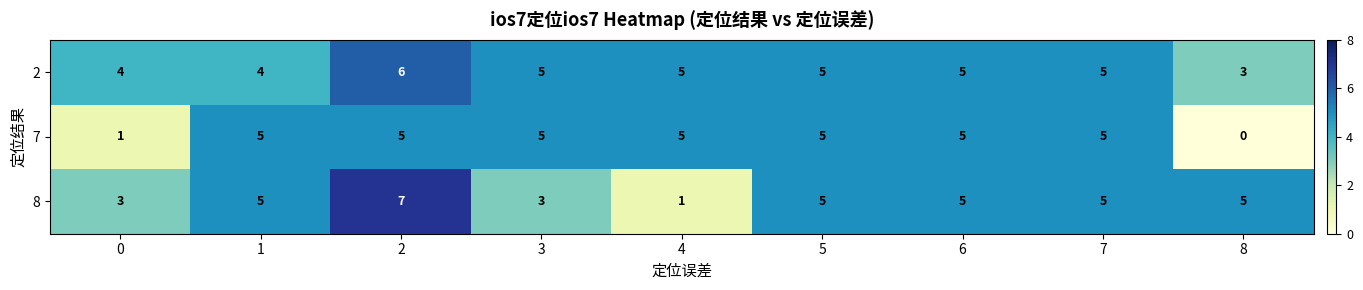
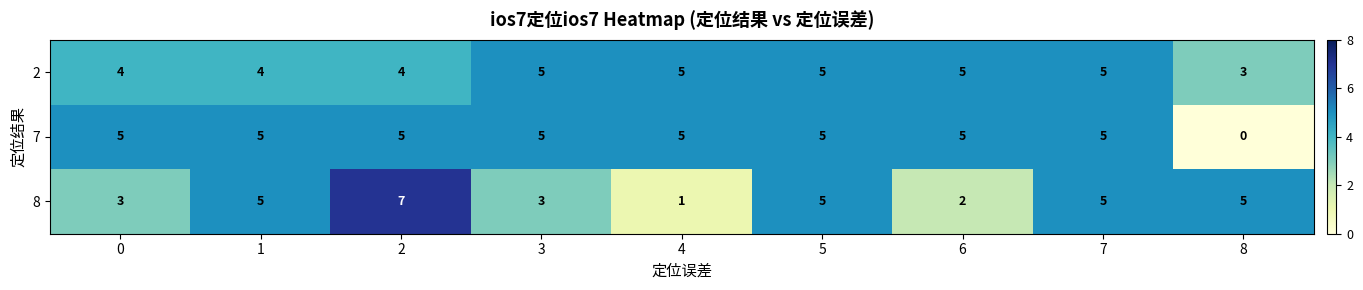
  {
    "2": {
      "0": 4,
      "1": 4,
-     "2": 6,
+     "2": 4,
      "3": 5,
      "4": 5,
      "5": 5,
      "6": 5,
      "7": 5,
      "8": 3
    },
    "7": {
-     "0": 1,
+     "0": 5,
      "1": 5,
      "2": 5,
      "3": 5,
      "4": 5,
      "5": 5,
      "6": 5,
      "7": 5,
      "8": 0
    },
    "8": {
      "0": 3,
      "1": 5,
      "2": 7,
      "3": 3,
      "4": 1,
      "5": 5,
-     "6": 5,
+     "6": 2,
      "7": 5,
      "8": 5
    }
  }
